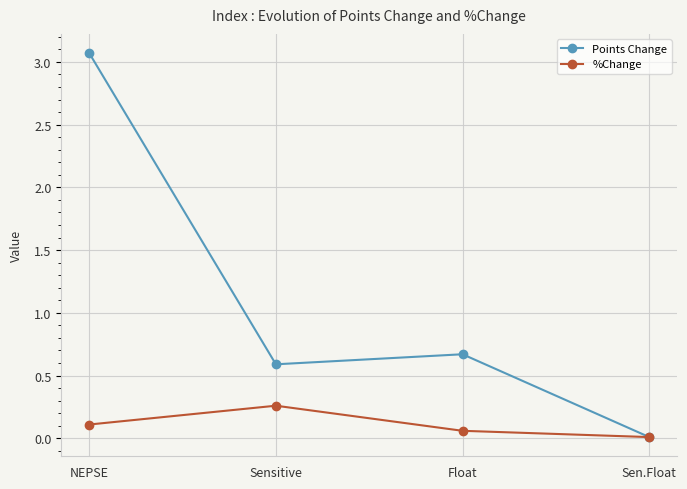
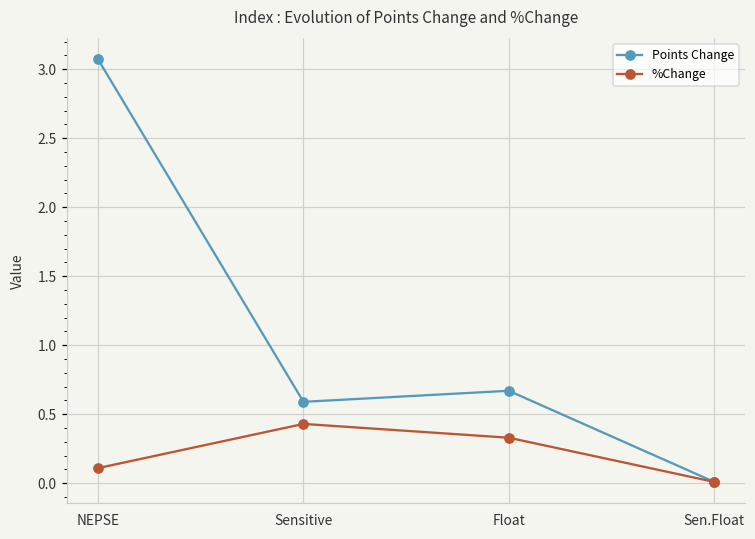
  {
    "Points Change": {
      "NEPSE": 3.07,
      "Sensitive": 0.59,
      "Float": 0.67
    },
    "%Change": {
      "NEPSE": 0.11,
-     "Sensitive": 0.26,
-     "Float": 0.06
+     "Sensitive": 0.43,
+     "Float": 0.33
    }
  }
